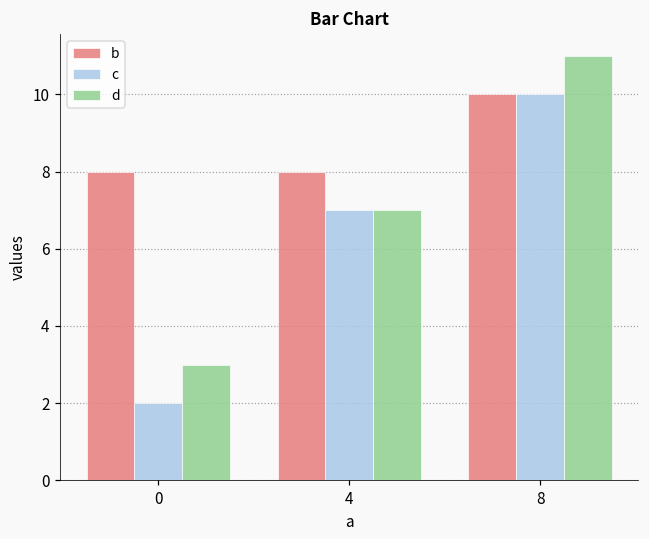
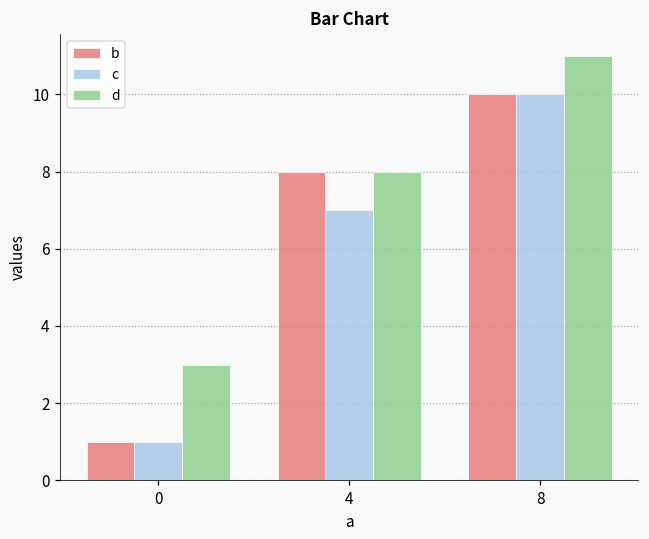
  {
    "b": {
-     "0": 8,
+     "0": 1,
      "4": 8,
      "8": 10
    },
    "c": {
-     "0": 2,
+     "0": 1,
      "4": 7,
      "8": 10
    },
    "d": {
      "0": 3,
-     "4": 7,
+     "4": 8,
      "8": 11
    }
  }
